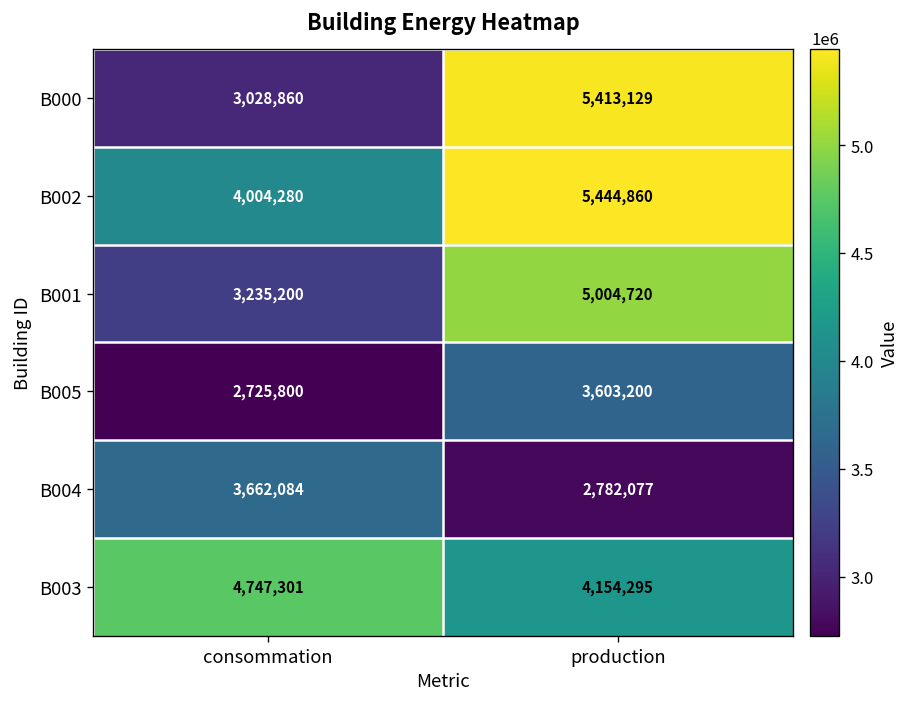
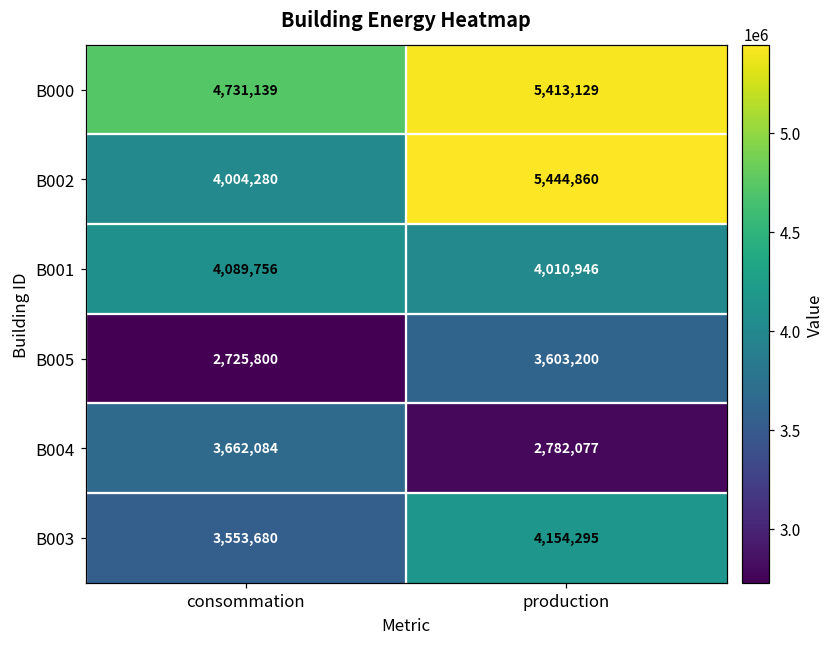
  {
    "B000": {
-     "consommation": "3,028,860",
+     "consommation": "4,731,139",
      "production": "5,413,129"
    },
    "B002": {
      "consommation": "4,004,280",
      "production": "5,444,860"
    },
    "B001": {
-     "consommation": "3,235,200",
-     "production": "5,004,720"
+     "consommation": "4,089,756",
+     "production": "4,010,946"
    },
    "B005": {
      "consommation": "2,725,800",
      "production": "3,603,200"
    },
    "B004": {
      "consommation": "3,662,084",
      "production": "2,782,077"
    },
    "B003": {
-     "consommation": "4,747,301",
+     "consommation": "3,553,680",
      "production": "4,154,295"
    }
  }
